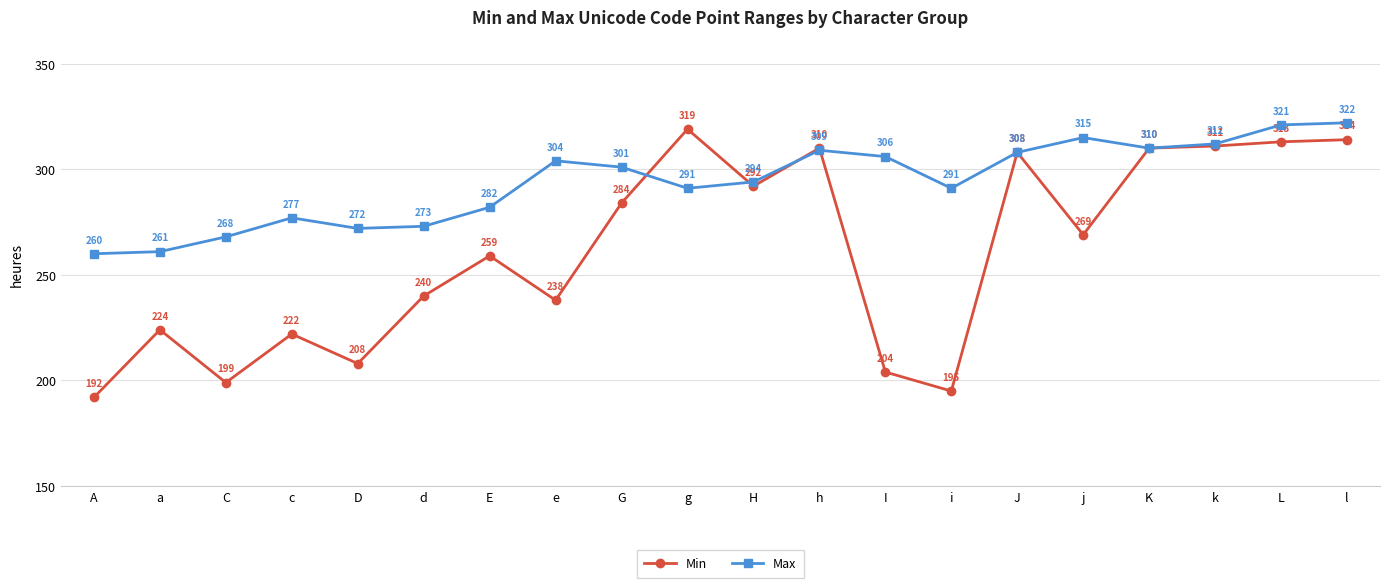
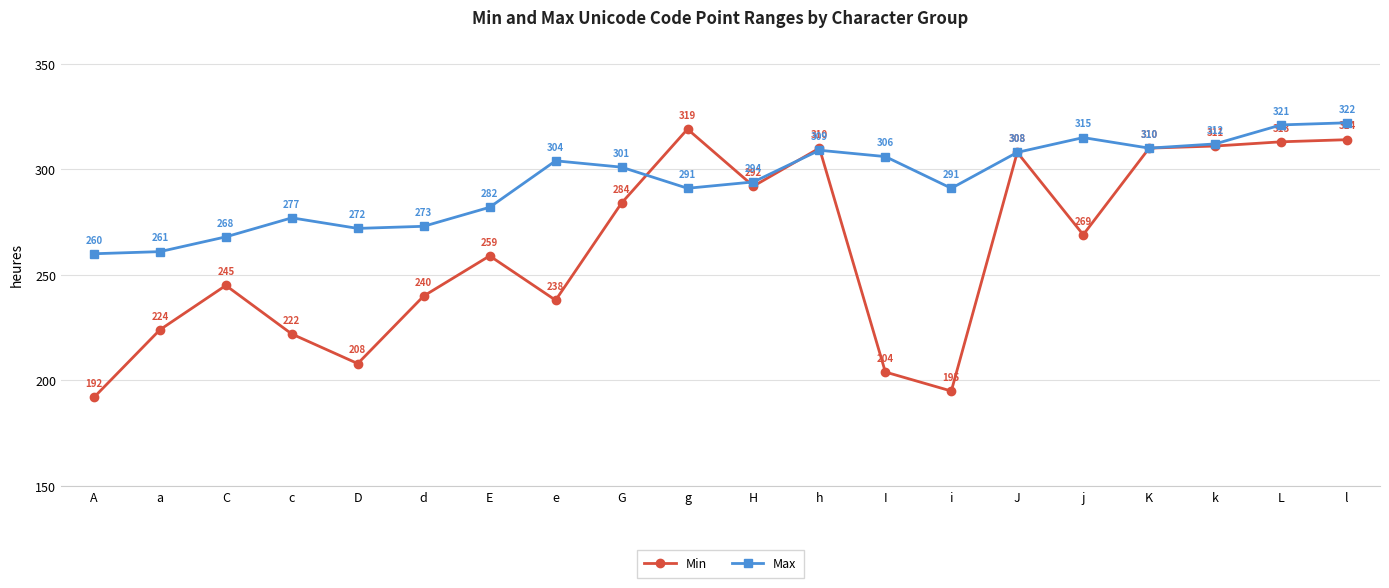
  {
    "Min": {
      "A": 192,
      "a": 224,
-     "C": 199,
+     "C": 245,
      "c": 222,
      "D": 208,
      "d": 240,
      "E": 259,
      "e": 238,
      "G": 284,
      "g": 319,
      "I": 204,
      "i": 195,
      "j": 269
    },
    "Max": {
      "A": 260,
      "a": 261,
      "C": 268,
      "c": 277,
      "D": 272,
      "d": 273,
      "E": 282,
      "e": 304,
      "G": 301,
      "g": 291,
      "I": 306,
      "i": 291,
      "j": 315,
      "L": 321,
      "l": 322
    }
  }
